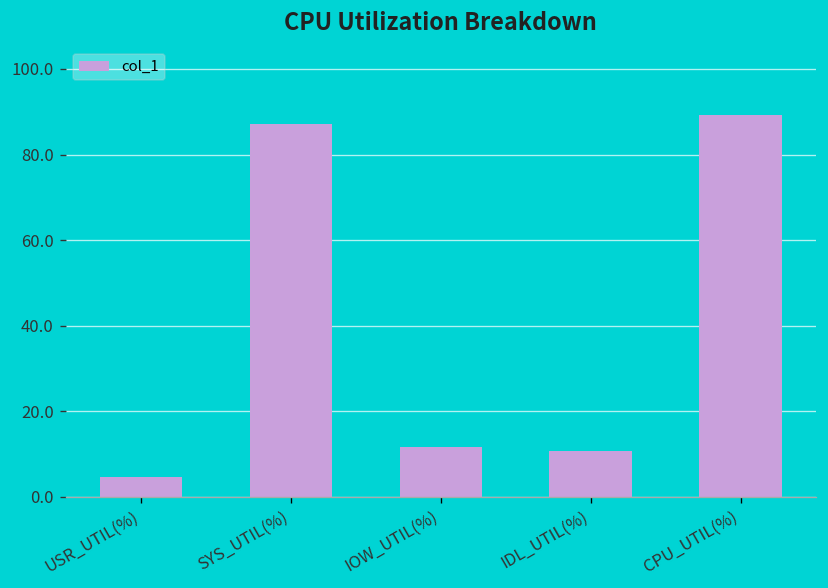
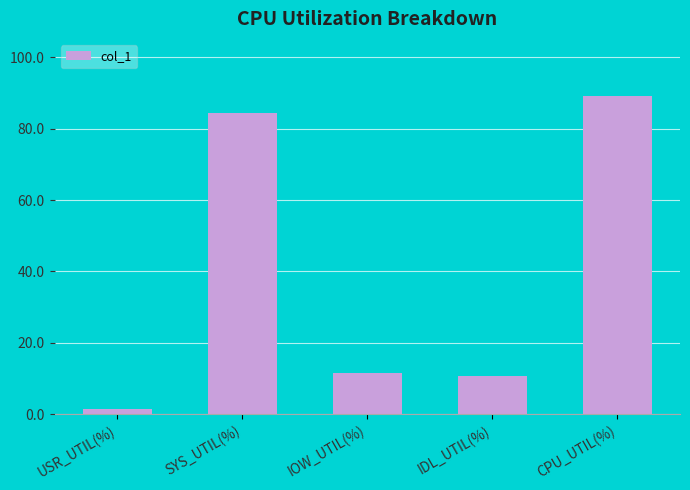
  {
-   "USR_UTIL(%)": 5,
-   "SYS_UTIL(%)": 87,
+   "USR_UTIL(%)": 1,
+   "SYS_UTIL(%)": 85,
    "IOW_UTIL(%)": 12,
    "IDL_UTIL(%)": 11,
    "CPU_UTIL(%)": 89
  }
